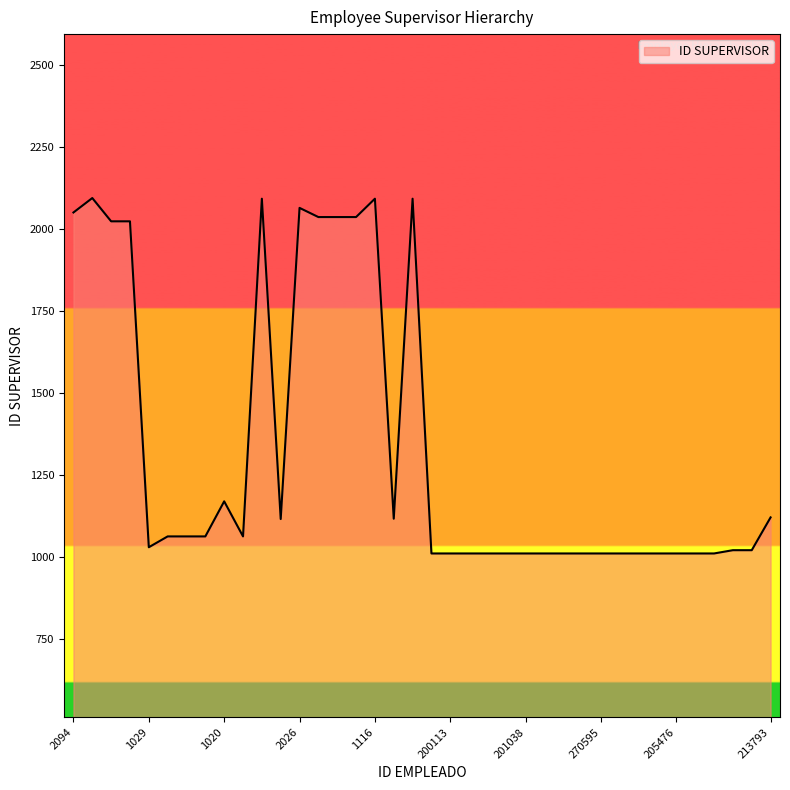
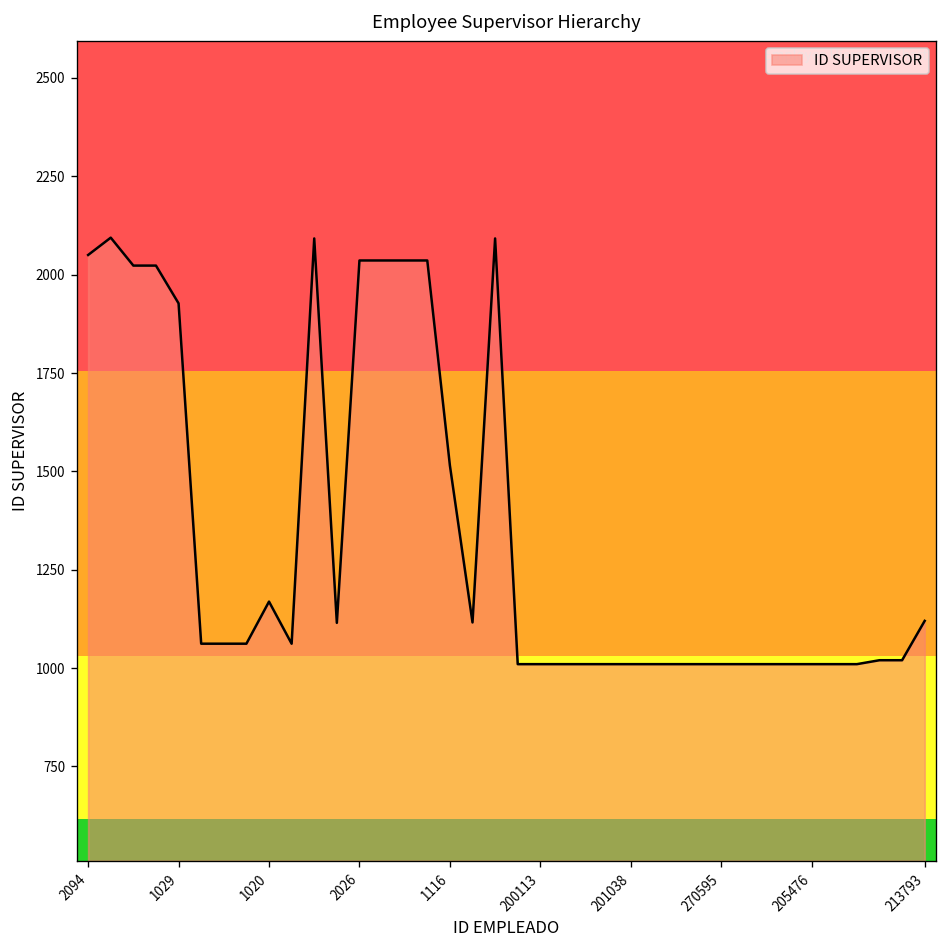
  {
    "2094": 2050,
-   "1029": 1030,
+   "1029": 1930,
    "1020": 1170,
-   "2026": 2060,
-   "1116": 2090,
+   "2026": 2040,
+   "1116": 1520,
    "200113": 1010,
    "201038": 1010,
    "270595": 1010,
    "205476": 1010,
    "213793": 1120
  }
